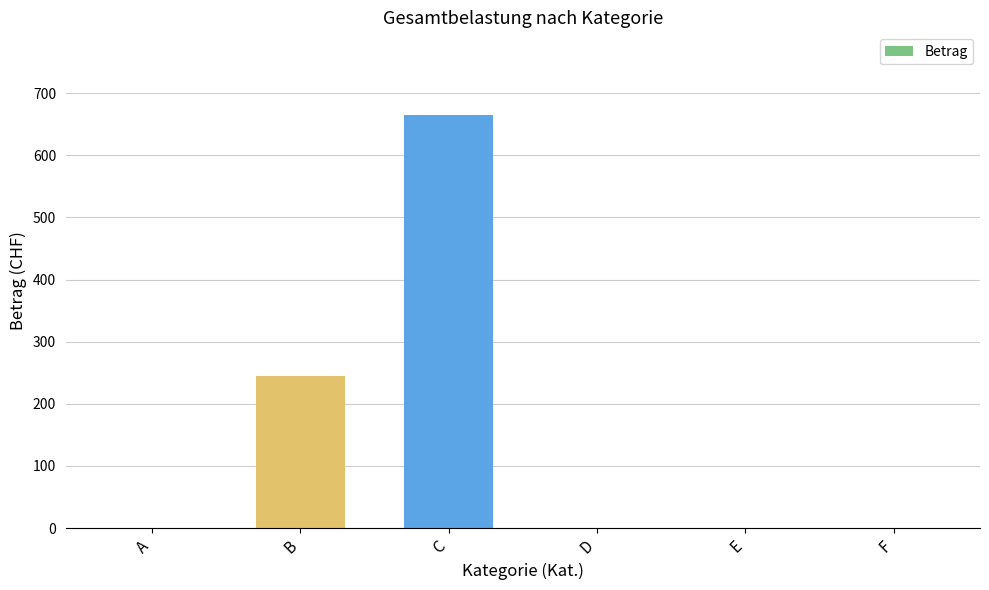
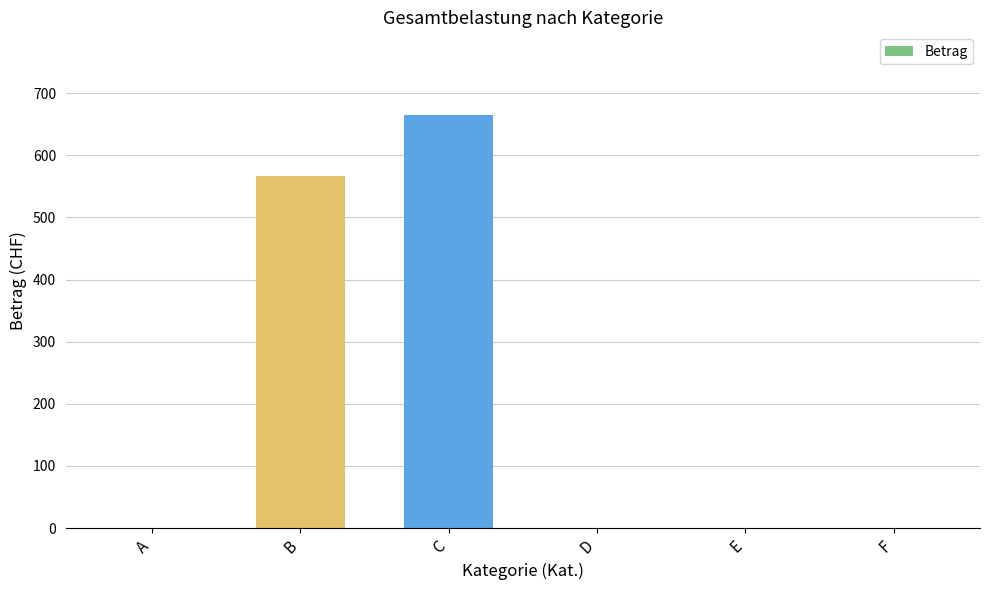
  {
    "A": 0,
-   "B": 240,
+   "B": 570,
    "C": 670,
    "D": 0,
    "E": 0,
    "F": 0
  }
